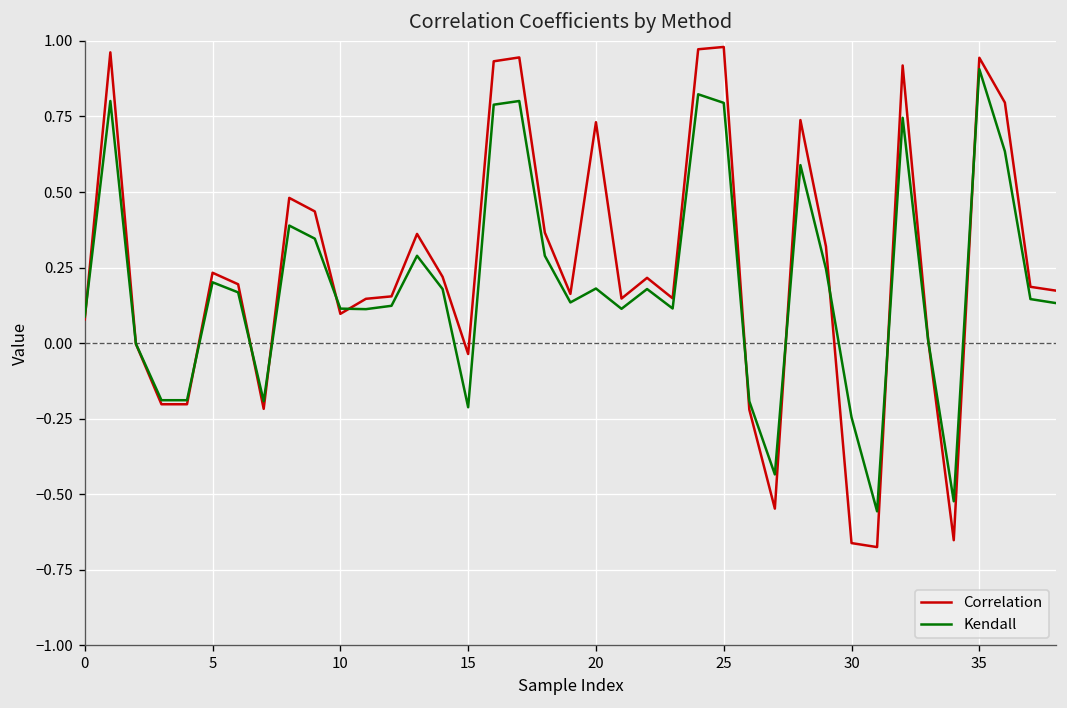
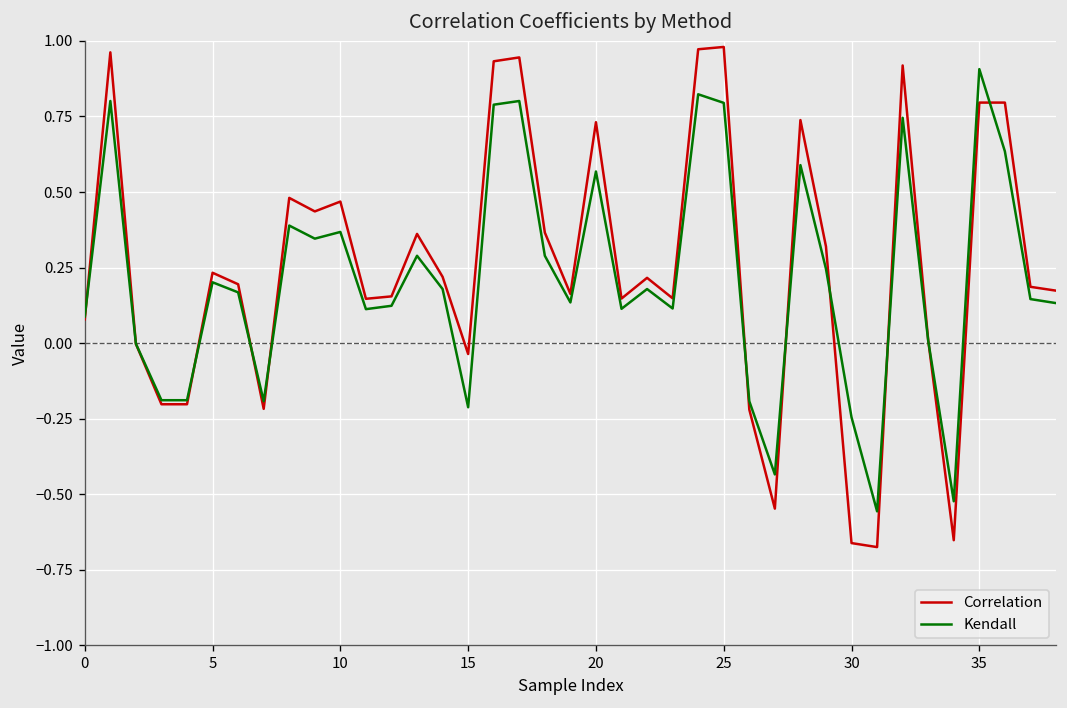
  {
    "Correlation": {
      "5": 0.23,
-     "10": 0.10,
+     "10": 0.47,
      "15": -0.04,
      "20": 0.73,
      "25": 0.98,
      "30": -0.66,
-     "35": 0.94
+     "35": 0.80
    },
    "Kendall": {
      "5": 0.20,
-     "10": 0.11,
+     "10": 0.37,
      "15": -0.21,
-     "20": 0.18,
+     "20": 0.57,
      "25": 0.80,
      "30": -0.25,
      "35": 0.91
    }
  }
